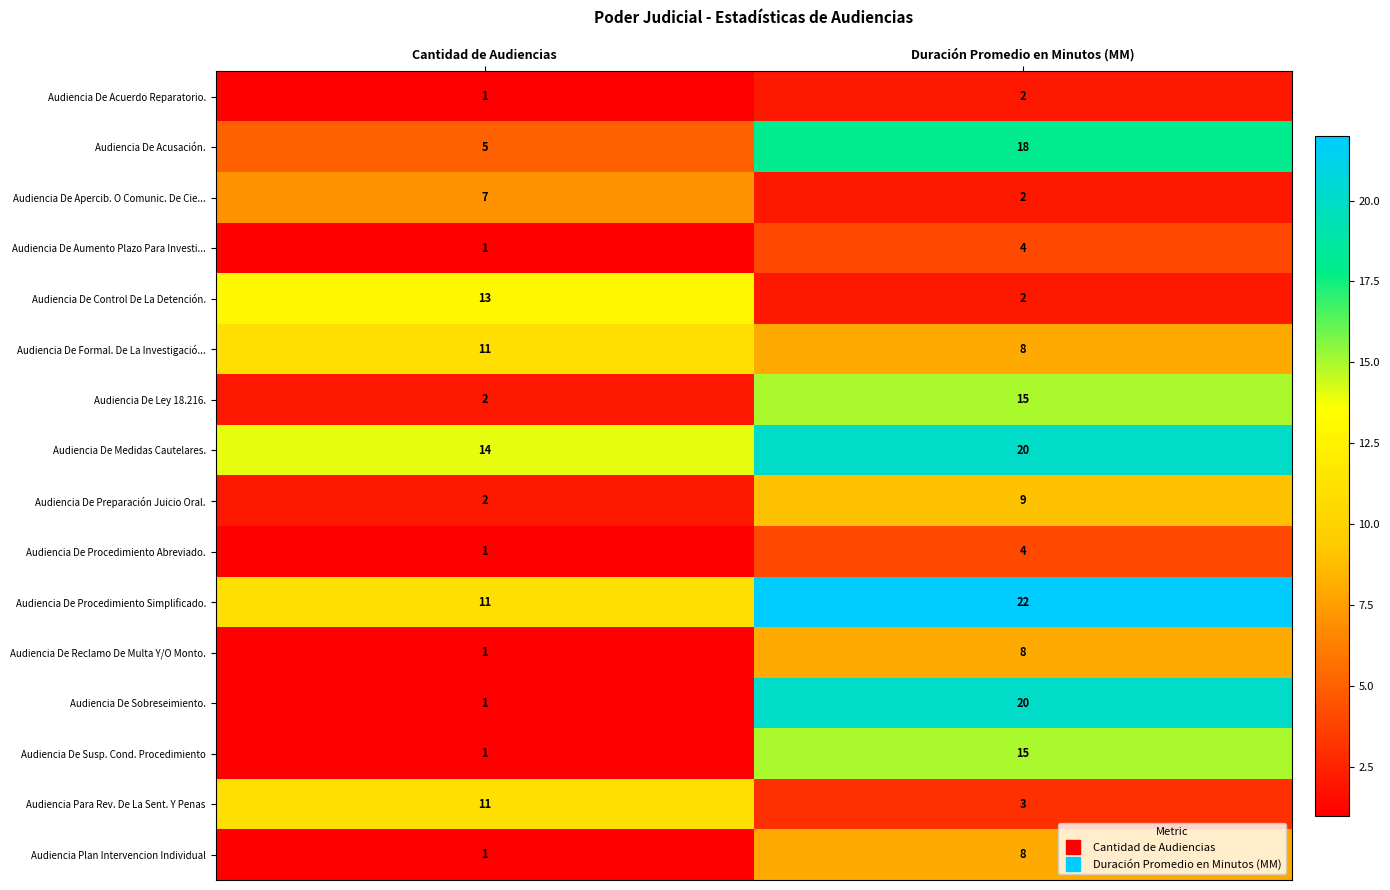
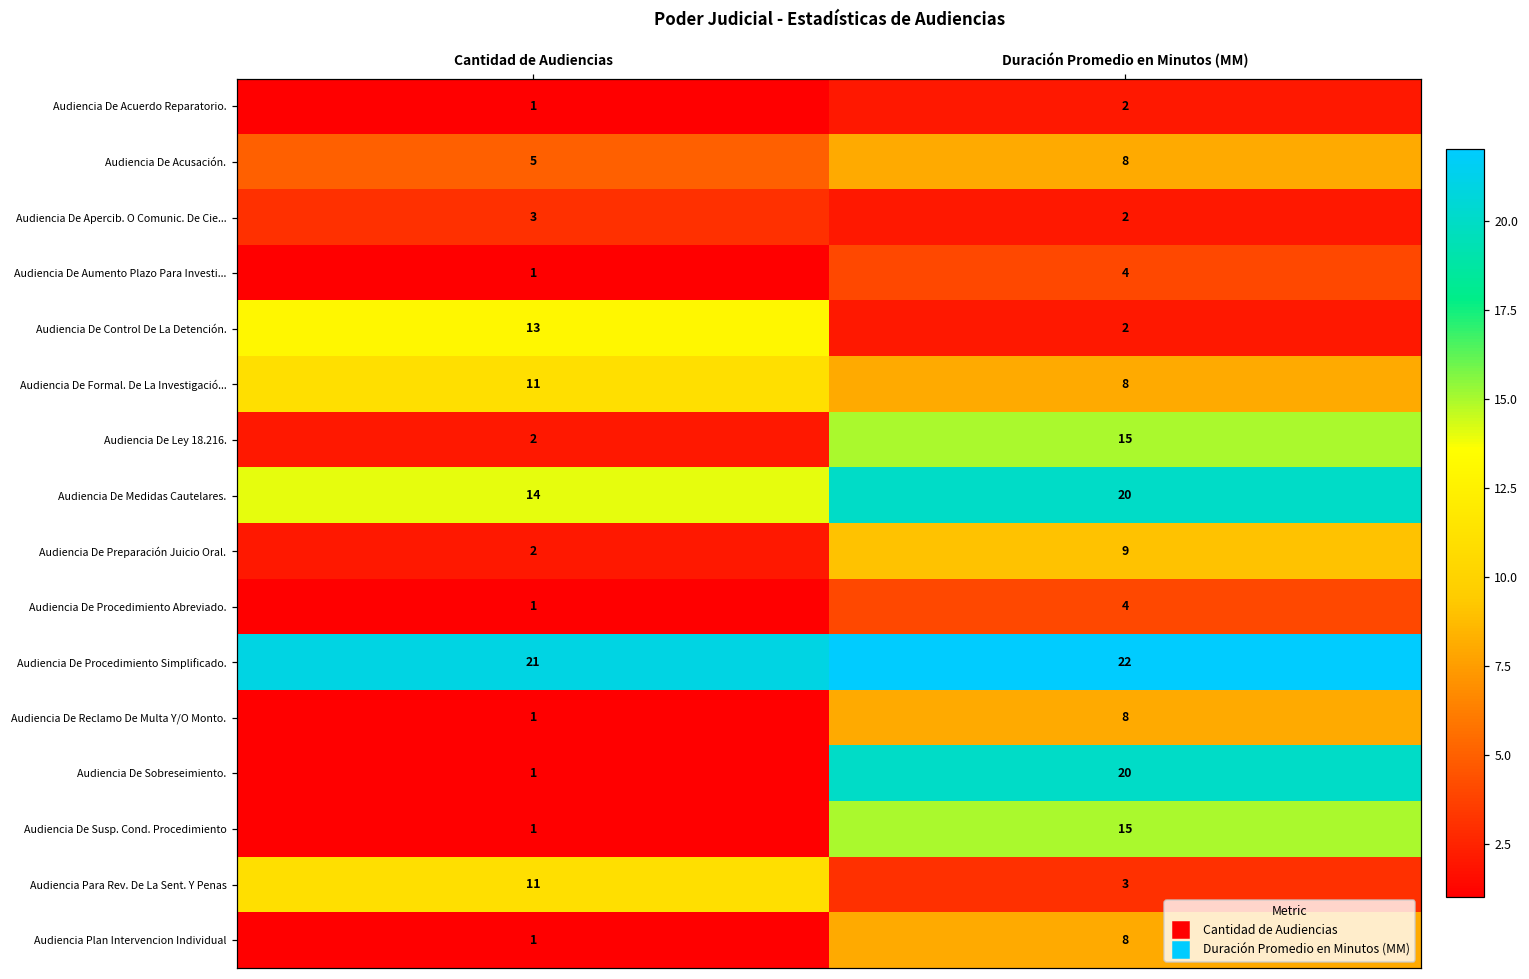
  {
    "Audiencia De Acuerdo Reparatorio.": {
      "Cantidad de Audiencias": 1,
      "Duración Promedio en Minutos (MM)": 2
    },
    "Audiencia De Acusación.": {
      "Cantidad de Audiencias": 5,
-     "Duración Promedio en Minutos (MM)": 18
+     "Duración Promedio en Minutos (MM)": 8
    },
    "Audiencia De Apercib. O Comunic. De Cie...": {
-     "Cantidad de Audiencias": 7,
+     "Cantidad de Audiencias": 3,
      "Duración Promedio en Minutos (MM)": 2
    },
    "Audiencia De Aumento Plazo Para Investi...": {
      "Cantidad de Audiencias": 1,
      "Duración Promedio en Minutos (MM)": 4
    },
    "Audiencia De Control De La Detención.": {
      "Cantidad de Audiencias": 13,
      "Duración Promedio en Minutos (MM)": 2
    },
    "Audiencia De Formal. De La Investigació...": {
      "Cantidad de Audiencias": 11,
      "Duración Promedio en Minutos (MM)": 8
    },
    "Audiencia De Ley 18.216.": {
      "Cantidad de Audiencias": 2,
      "Duración Promedio en Minutos (MM)": 15
    },
    "Audiencia De Medidas Cautelares.": {
      "Cantidad de Audiencias": 14,
      "Duración Promedio en Minutos (MM)": 20
    },
    "Audiencia De Preparación Juicio Oral.": {
      "Cantidad de Audiencias": 2,
      "Duración Promedio en Minutos (MM)": 9
    },
    "Audiencia De Procedimiento Abreviado.": {
      "Cantidad de Audiencias": 1,
      "Duración Promedio en Minutos (MM)": 4
    },
    "Audiencia De Procedimiento Simplificado.": {
-     "Cantidad de Audiencias": 11,
+     "Cantidad de Audiencias": 21,
      "Duración Promedio en Minutos (MM)": 22
    },
    "Audiencia De Reclamo De Multa Y/O Monto.": {
      "Cantidad de Audiencias": 1,
      "Duración Promedio en Minutos (MM)": 8
    },
    "Audiencia De Sobreseimiento.": {
      "Cantidad de Audiencias": 1,
      "Duración Promedio en Minutos (MM)": 20
    },
    "Audiencia De Susp. Cond. Procedimiento": {
      "Cantidad de Audiencias": 1,
      "Duración Promedio en Minutos (MM)": 15
    },
    "Audiencia Para Rev. De La Sent. Y Penas": {
      "Cantidad de Audiencias": 11,
      "Duración Promedio en Minutos (MM)": 3
    },
    "Audiencia Plan Intervencion Individual": {
      "Cantidad de Audiencias": 1,
      "Duración Promedio en Minutos (MM)": 8
    }
  }
